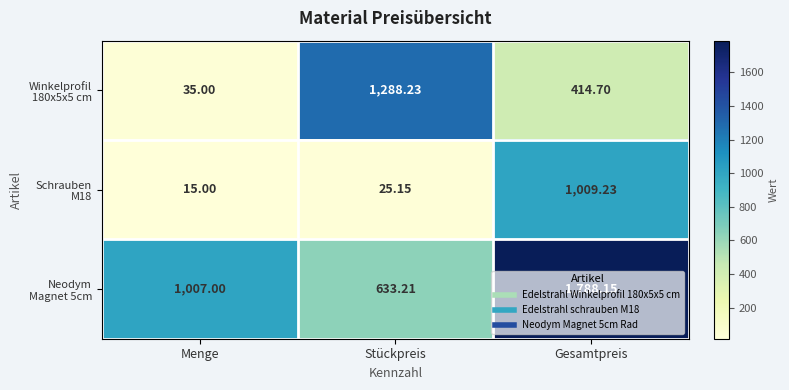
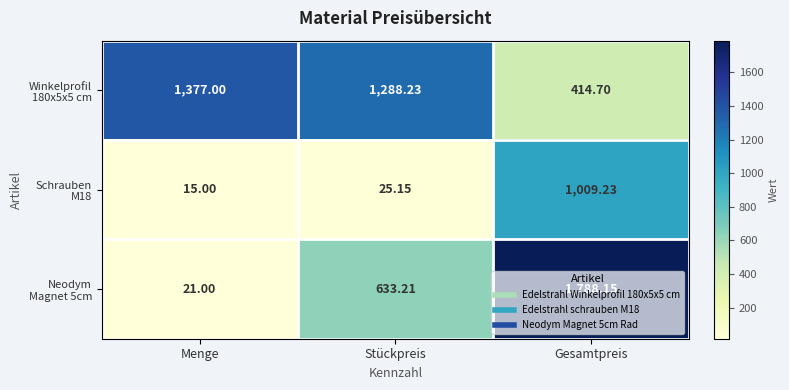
  {
    "Winkelprofil 180x5x5 cm": {
-     "Menge": "35.00",
+     "Menge": "1,377.00",
      "Stückpreis": "1,288.23",
      "Gesamtpreis": "414.70"
    },
    "Schrauben M18": {
      "Menge": "15.00",
      "Stückpreis": "25.15",
      "Gesamtpreis": "1,009.23"
    },
    "Neodym Magnet 5cm": {
-     "Menge": "1,007.00",
+     "Menge": "21.00",
      "Stückpreis": "633.21"
    }
  }
